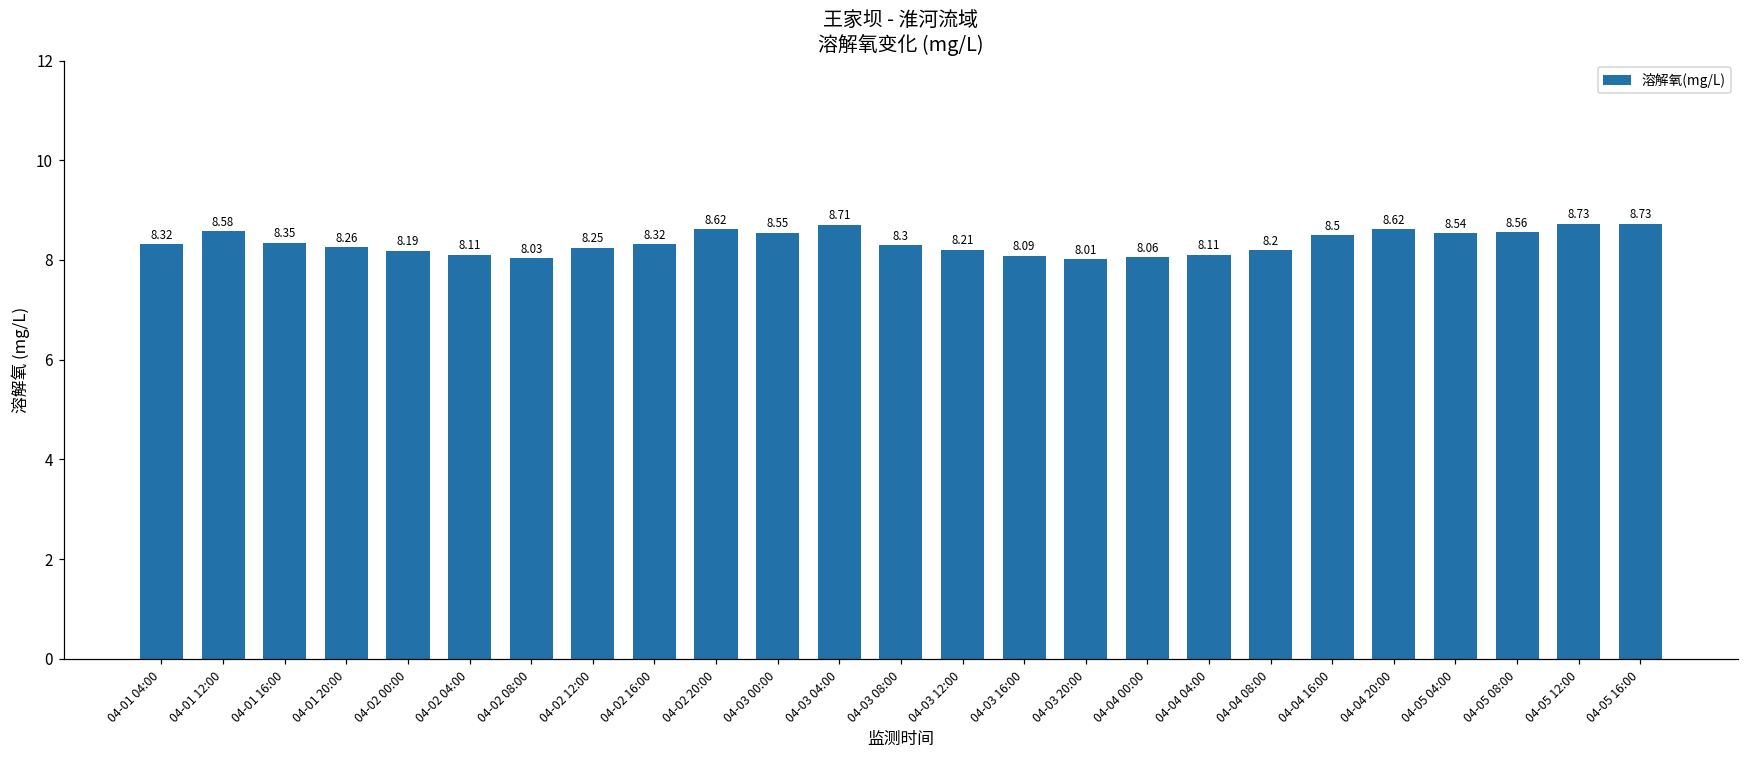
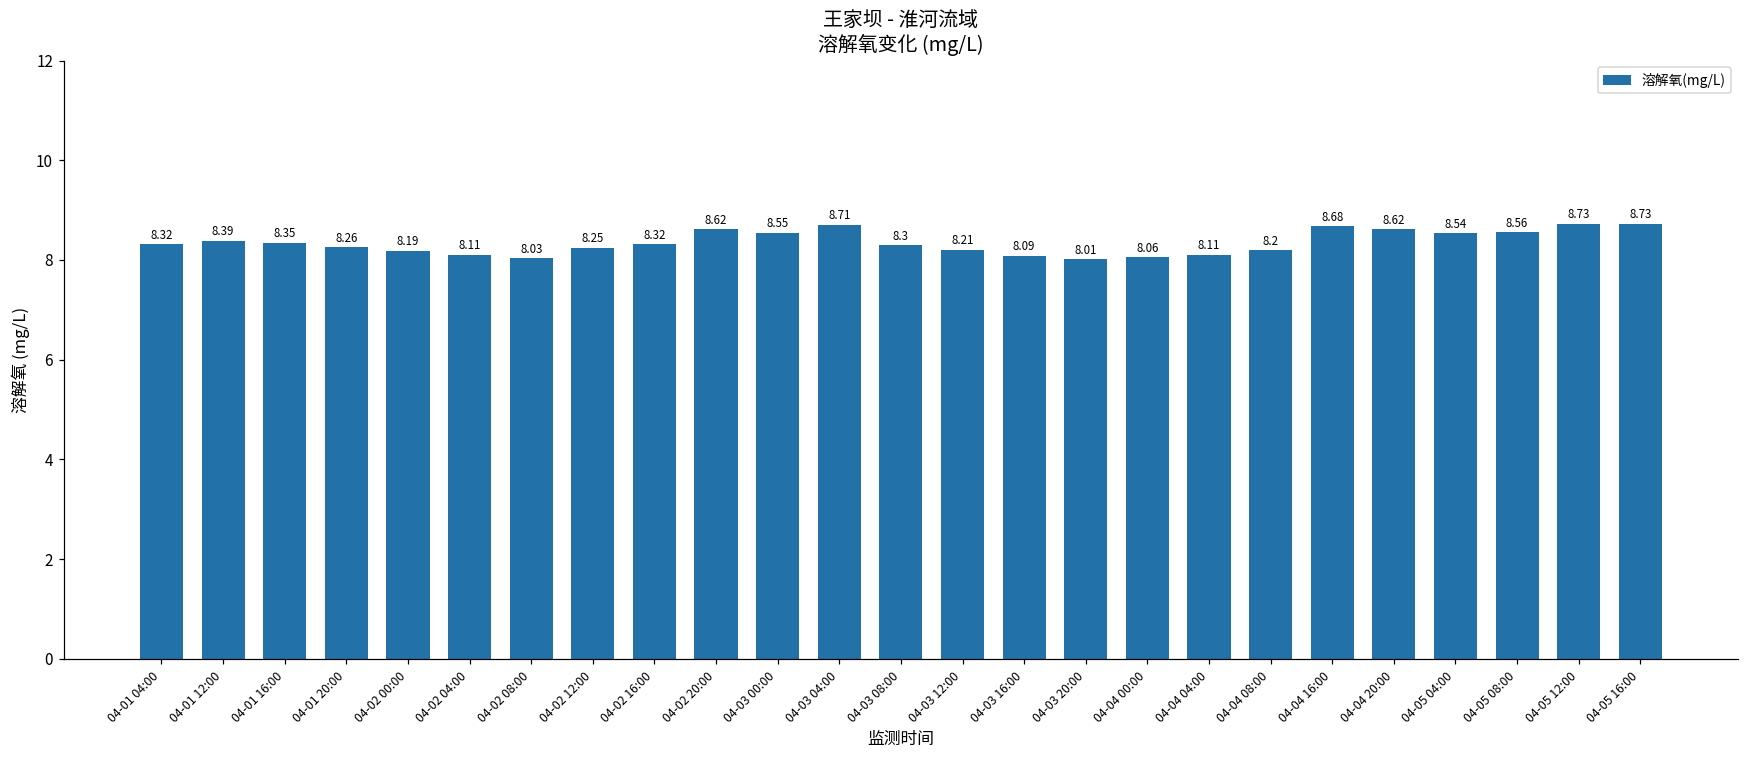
  {
    "04-01 04:00": 8.32,
-   "04-01 12:00": 8.58,
+   "04-01 12:00": 8.39,
    "04-01 16:00": 8.35,
    "04-01 20:00": 8.26,
    "04-02 00:00": 8.19,
    "04-02 04:00": 8.11,
    "04-02 08:00": 8.03,
    "04-02 12:00": 8.25,
    "04-02 16:00": 8.32,
    "04-02 20:00": 8.62,
    "04-03 00:00": 8.55,
    "04-03 04:00": 8.71,
    "04-03 08:00": 8.3,
    "04-03 12:00": 8.21,
    "04-03 16:00": 8.09,
    "04-03 20:00": 8.01,
    "04-04 00:00": 8.06,
    "04-04 04:00": 8.11,
    "04-04 08:00": 8.2,
-   "04-04 16:00": 8.5,
+   "04-04 16:00": 8.68,
    "04-04 20:00": 8.62,
    "04-05 04:00": 8.54,
    "04-05 08:00": 8.56,
    "04-05 12:00": 8.73,
    "04-05 16:00": 8.73
  }
